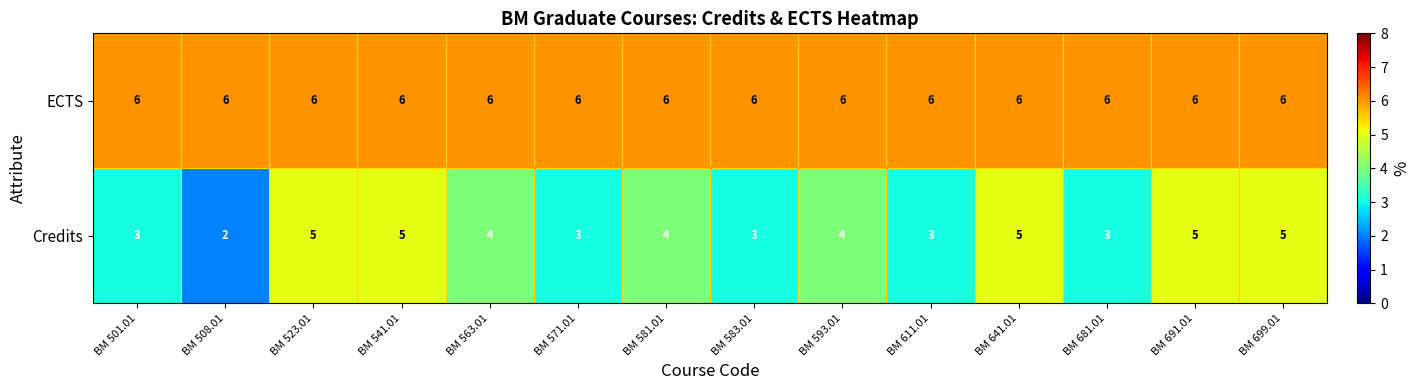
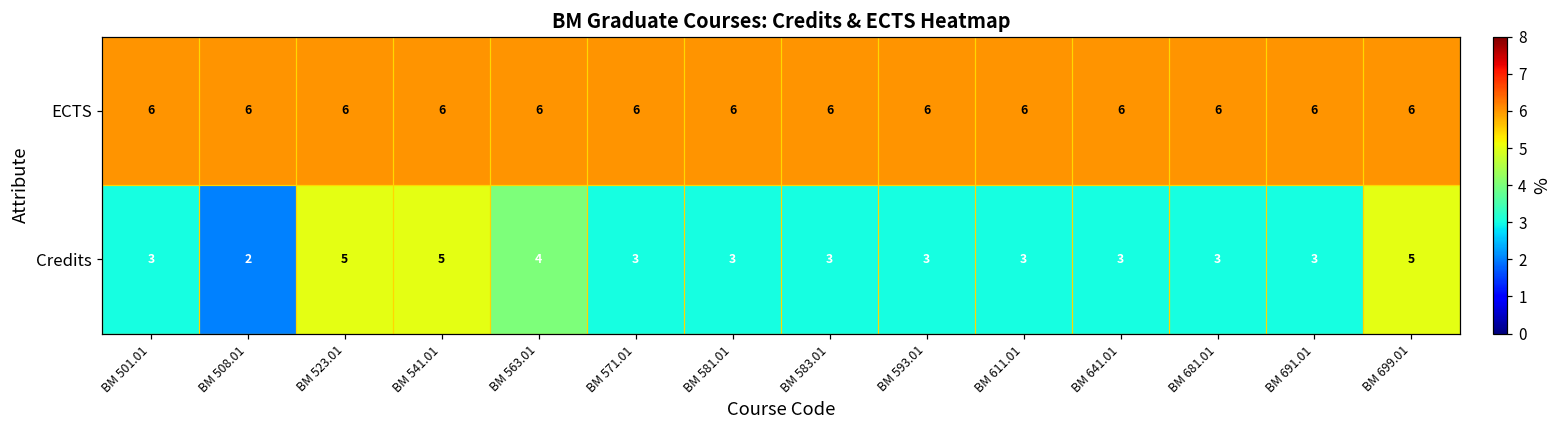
  {
    "ECTS": {
      "BM 501.01": 6,
      "BM 508.01": 6,
      "BM 523.01": 6,
      "BM 541.01": 6,
      "BM 563.01": 6,
      "BM 571.01": 6,
      "BM 581.01": 6,
      "BM 583.01": 6,
      "BM 593.01": 6,
      "BM 611.01": 6,
      "BM 641.01": 6,
      "BM 681.01": 6,
      "BM 691.01": 6,
      "BM 699.01": 6
    },
    "Credits": {
      "BM 501.01": 3,
      "BM 508.01": 2,
      "BM 523.01": 5,
      "BM 541.01": 5,
      "BM 563.01": 4,
      "BM 571.01": 3,
-     "BM 581.01": 4,
+     "BM 581.01": 3,
      "BM 583.01": 3,
-     "BM 593.01": 4,
+     "BM 593.01": 3,
      "BM 611.01": 3,
-     "BM 641.01": 5,
+     "BM 641.01": 3,
      "BM 681.01": 3,
-     "BM 691.01": 5,
+     "BM 691.01": 3,
      "BM 699.01": 5
    }
  }
